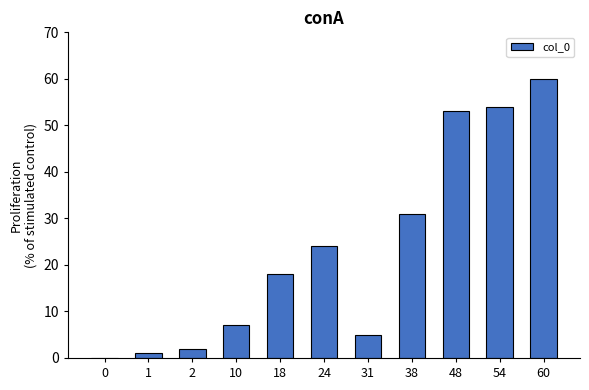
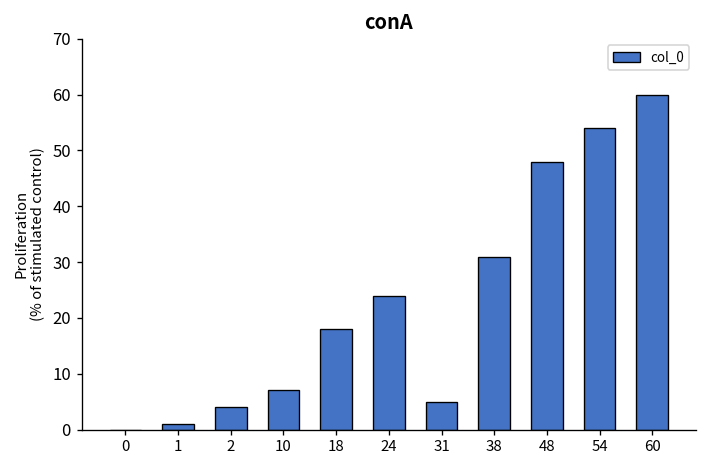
  {
    "0": 0,
    "1": 1,
-   "2": 2,
+   "2": 4,
    "10": 7,
    "18": 18,
    "24": 24,
    "31": 5,
    "38": 31,
-   "48": 53,
+   "48": 48,
    "54": 54,
    "60": 60
  }
